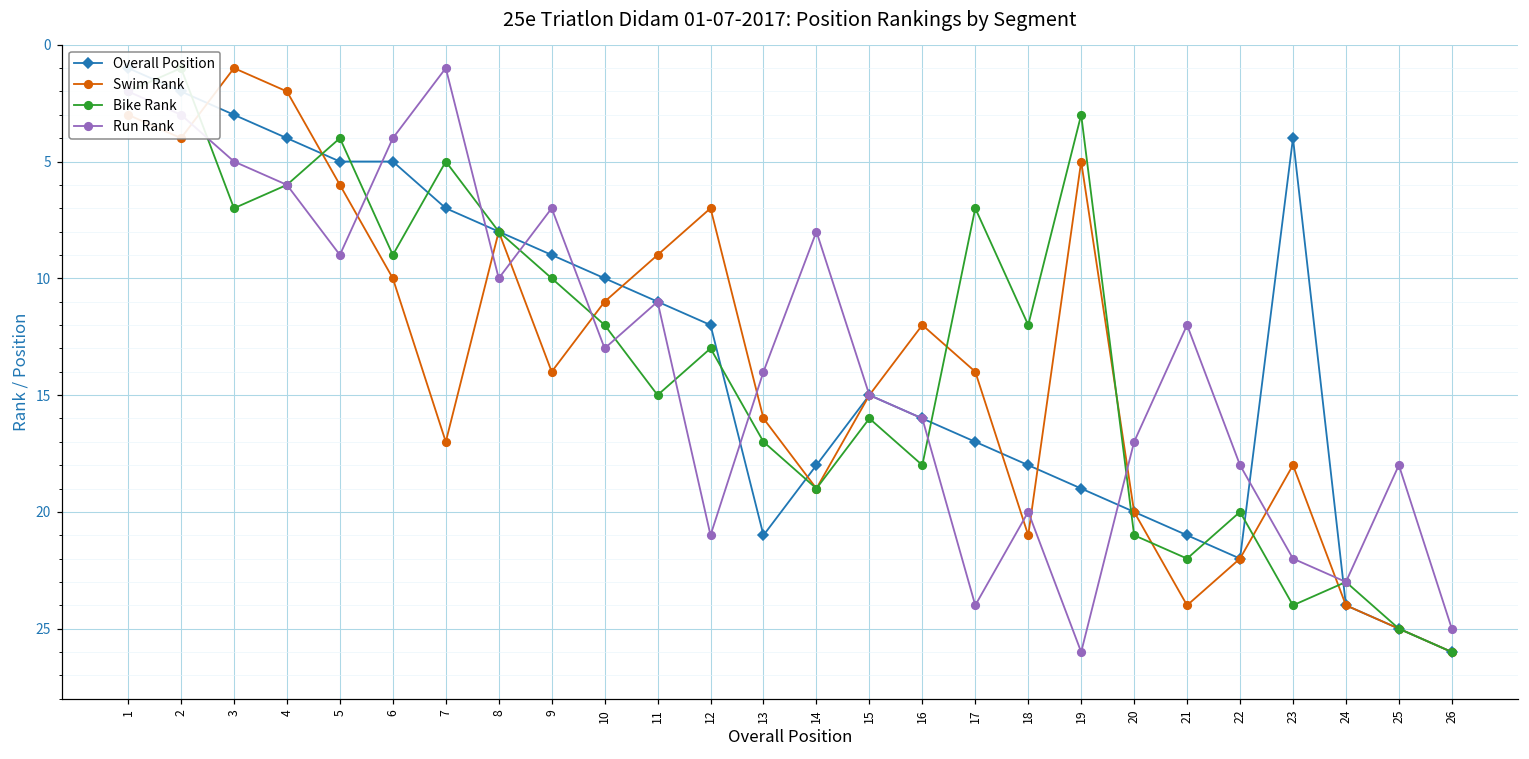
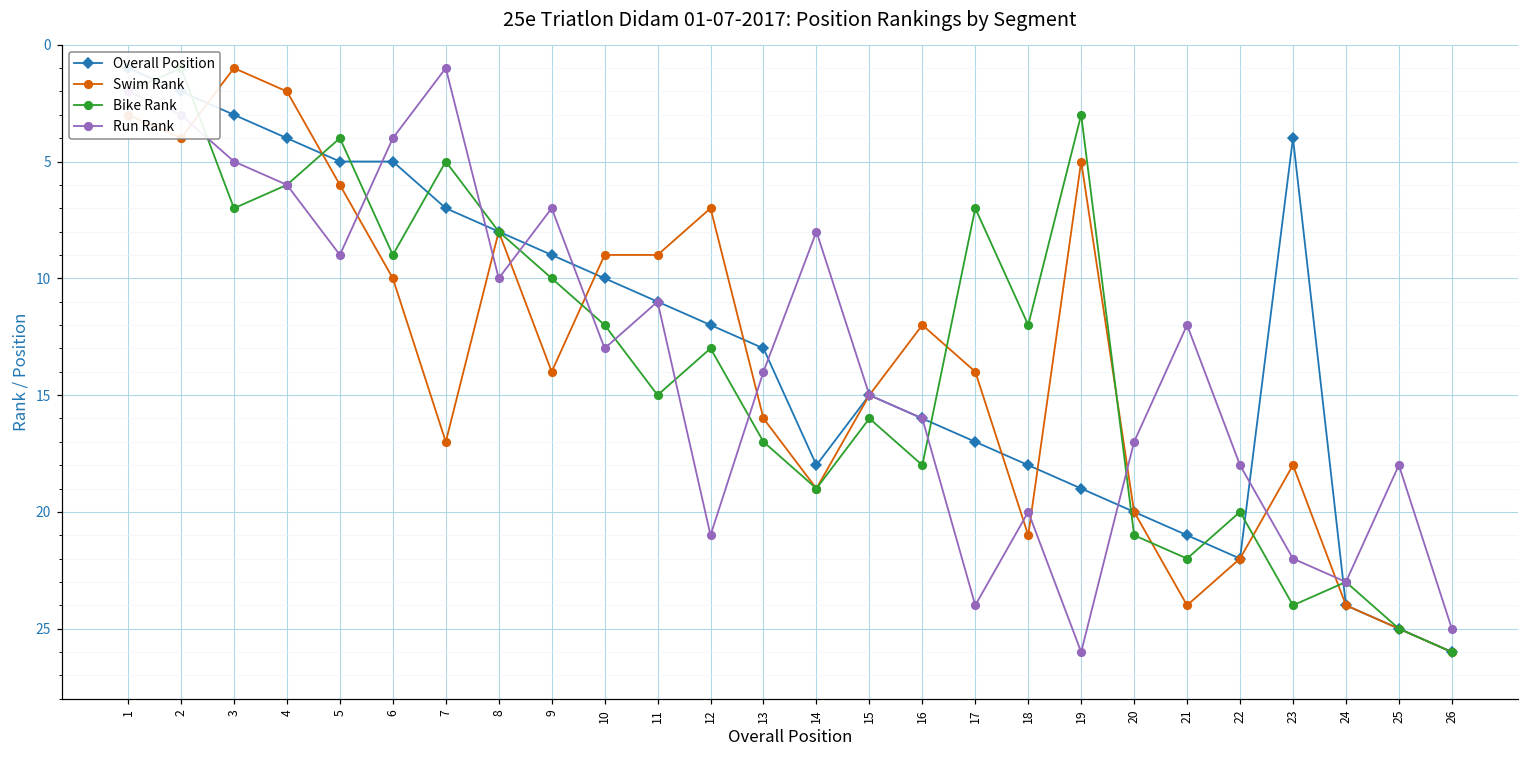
  {
    "Overall Position": {
      "3": 3,
      "4": 4,
      "5": 5,
      "6": 5,
      "7": 7,
      "9": 9,
      "10": 10,
      "12": 12,
-     "13": 21,
+     "13": 13,
      "14": 18,
      "17": 17,
      "18": 18,
      "19": 19,
      "21": 21,
      "23": 4
    },
    "Swim Rank": {
      "3": 1,
      "4": 2,
      "5": 6,
      "6": 10,
      "7": 17,
      "9": 14,
-     "10": 11,
+     "10": 9,
      "11": 9,
      "12": 7,
      "13": 16,
      "16": 12,
      "17": 14,
      "18": 21,
      "19": 5,
      "21": 24,
      "23": 18
    },
    "Bike Rank": {
      "3": 7,
      "5": 4,
      "6": 9,
      "7": 5,
      "9": 10,
      "10": 12,
      "11": 15,
      "12": 13,
      "13": 17,
      "15": 16,
      "16": 18,
      "17": 7,
      "18": 12,
      "19": 3,
      "20": 21,
      "21": 22,
      "22": 20,
      "23": 24
    },
    "Run Rank": {
      "3": 5,
      "5": 9,
      "6": 4,
      "7": 1,
      "8": 10,
      "9": 7,
      "10": 13,
      "12": 21,
      "13": 14,
      "14": 8,
      "17": 24,
      "18": 20,
      "19": 26,
      "20": 17,
      "21": 12,
      "22": 18,
      "23": 22,
      "25": 18,
      "26": 25
    }
  }
